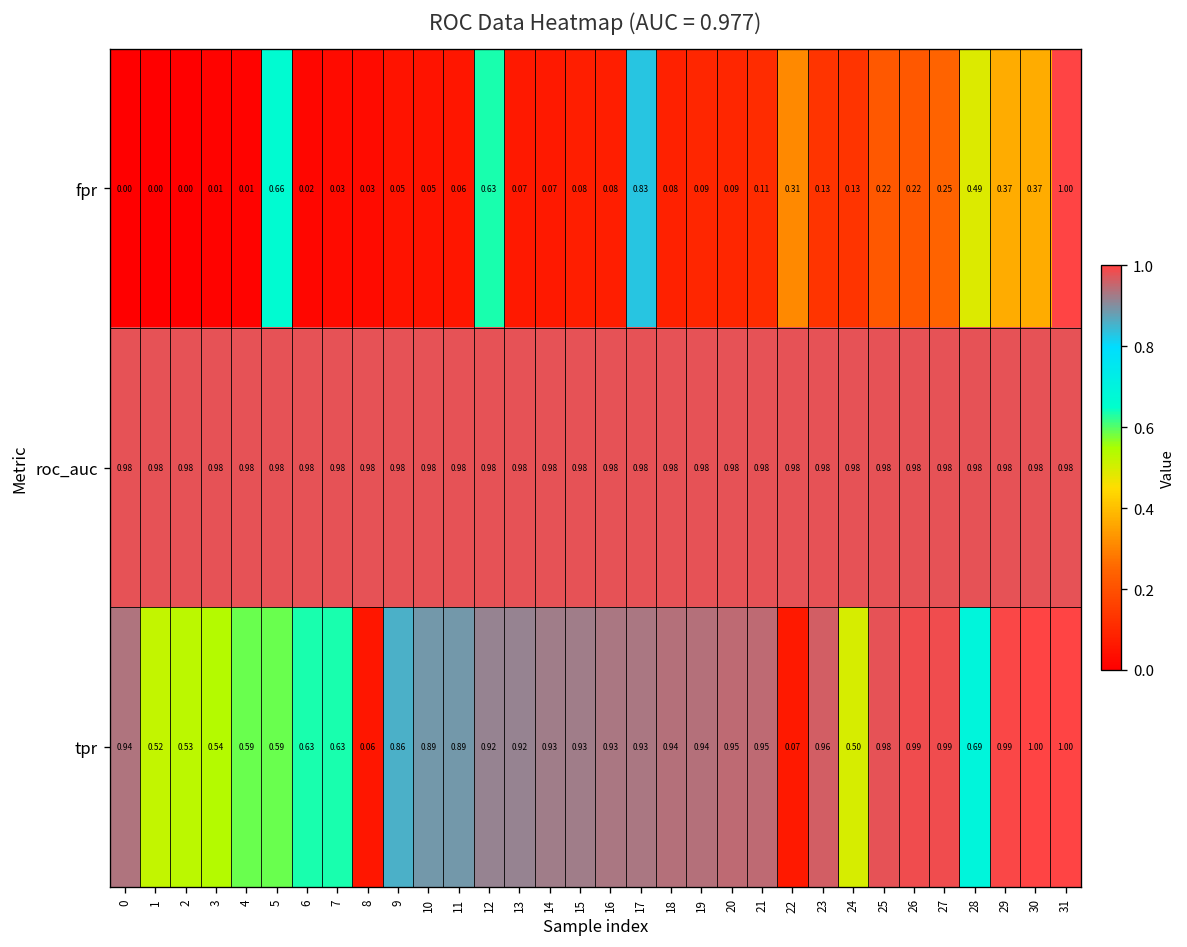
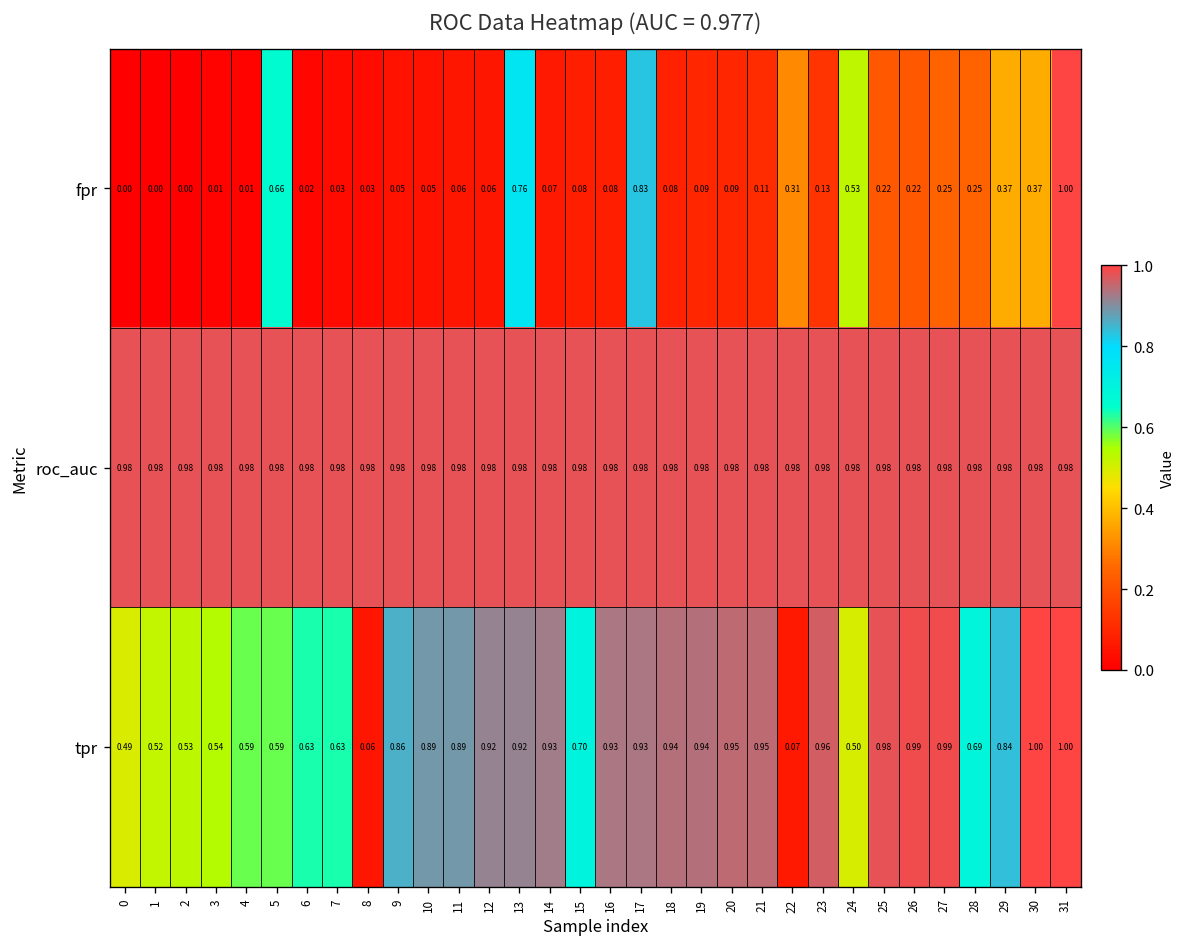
  {
    "fpr": {
      "0": 0.00,
      "1": 0.00,
      "2": 0.00,
      "3": 0.01,
      "4": 0.01,
      "5": 0.66,
      "6": 0.02,
      "7": 0.03,
      "8": 0.03,
      "9": 0.05,
      "10": 0.05,
      "11": 0.06,
-     "12": 0.63,
-     "13": 0.07,
+     "12": 0.06,
+     "13": 0.76,
      "14": 0.07,
      "15": 0.08,
      "16": 0.08,
      "17": 0.83,
      "18": 0.08,
      "19": 0.09,
      "20": 0.09,
      "21": 0.11,
      "22": 0.31,
      "23": 0.13,
-     "24": 0.13,
+     "24": 0.53,
      "25": 0.22,
      "26": 0.22,
      "27": 0.25,
-     "28": 0.49,
+     "28": 0.25,
      "29": 0.37,
      "30": 0.37,
      "31": 1.00
    },
    "roc_auc": {
      "0": 0.98,
      "1": 0.98,
      "2": 0.98,
      "3": 0.98,
      "4": 0.98,
      "5": 0.98,
      "6": 0.98,
      "7": 0.98,
      "8": 0.98,
      "9": 0.98,
      "10": 0.98,
      "11": 0.98,
      "12": 0.98,
      "13": 0.98,
      "14": 0.98,
      "15": 0.98,
      "16": 0.98,
      "17": 0.98,
      "18": 0.98,
      "19": 0.98,
      "20": 0.98,
      "21": 0.98,
      "22": 0.98,
      "23": 0.98,
      "24": 0.98,
      "25": 0.98,
      "26": 0.98,
      "27": 0.98,
      "28": 0.98,
      "29": 0.98,
      "30": 0.98,
      "31": 0.98
    },
    "tpr": {
-     "0": 0.94,
+     "0": 0.49,
      "1": 0.52,
      "2": 0.53,
      "3": 0.54,
      "4": 0.59,
      "5": 0.59,
      "6": 0.63,
      "7": 0.63,
      "8": 0.06,
      "9": 0.86,
      "10": 0.89,
      "11": 0.89,
      "12": 0.92,
      "13": 0.92,
      "14": 0.93,
-     "15": 0.93,
+     "15": 0.70,
      "16": 0.93,
      "17": 0.93,
      "18": 0.94,
      "19": 0.94,
      "20": 0.95,
      "21": 0.95,
      "22": 0.07,
      "23": 0.96,
      "24": 0.50,
      "25": 0.98,
      "26": 0.99,
      "27": 0.99,
      "28": 0.69,
-     "29": 0.99,
+     "29": 0.84,
      "30": 1.00,
      "31": 1.00
    }
  }
